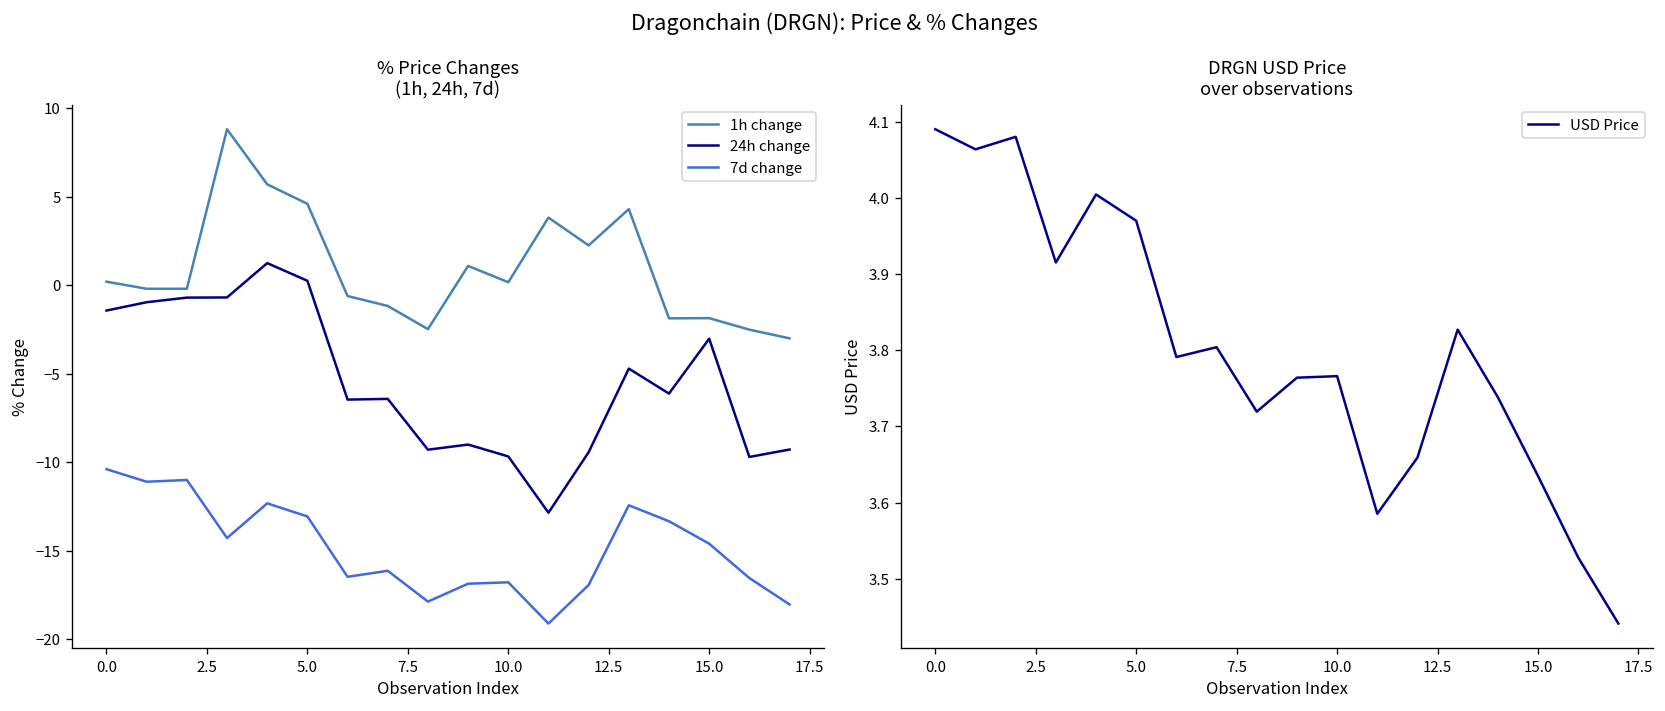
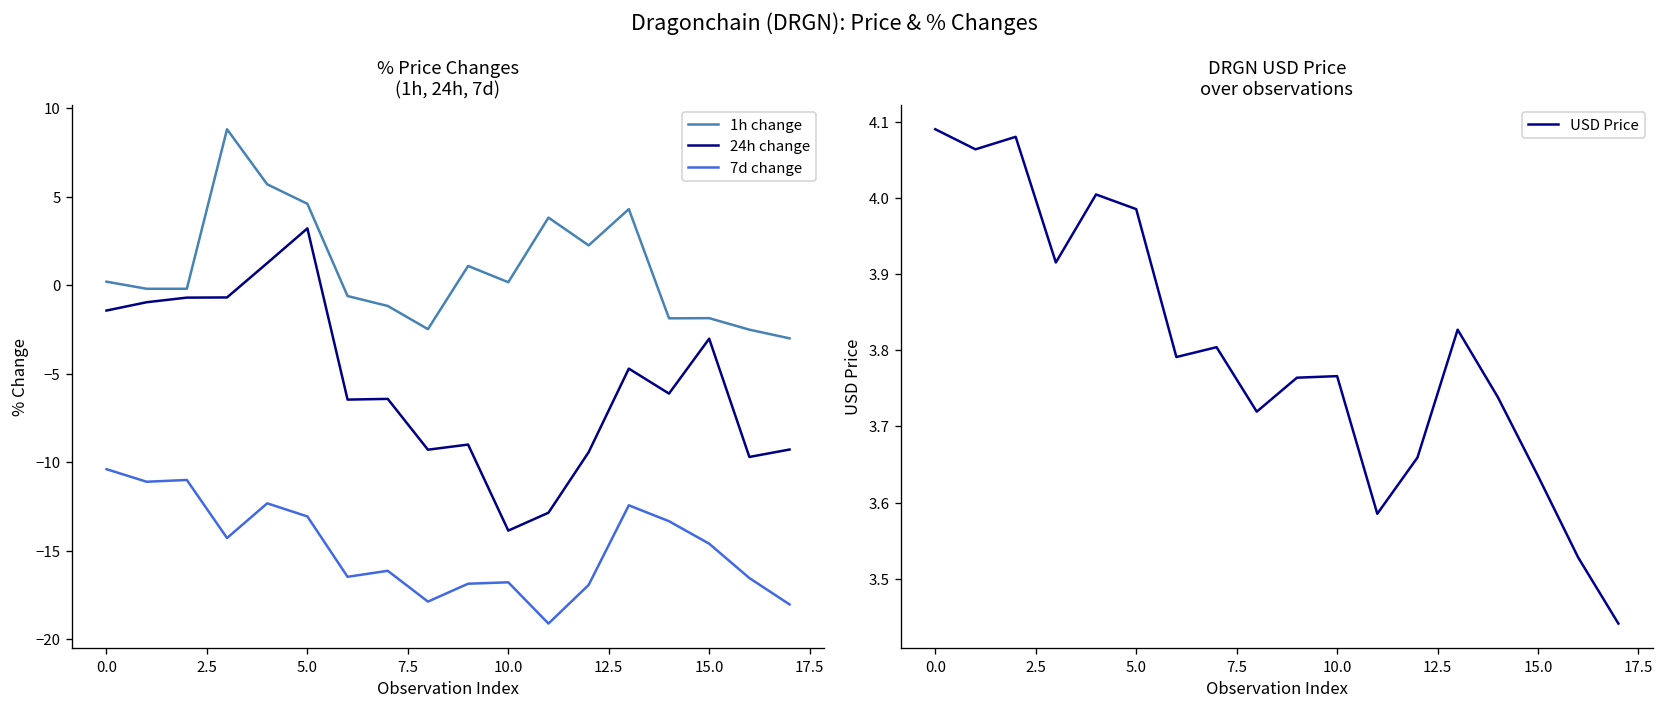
  {
    "% Price Changes (1h, 24h, 7d)": {
      "24h change": {
        "0.0": -1.4,
-       "5.0": 0.2,
-       "10.0": -9.7,
+       "5.0": 3.2,
+       "10.0": -13.9,
        "15.0": -3.0
      }
    },
    "DRGN USD Price over observations": {
      "0.0": 4.09,
-     "5.0": 3.97,
+     "5.0": 3.99,
      "10.0": 3.77,
      "15.0": 3.63
    }
  }
